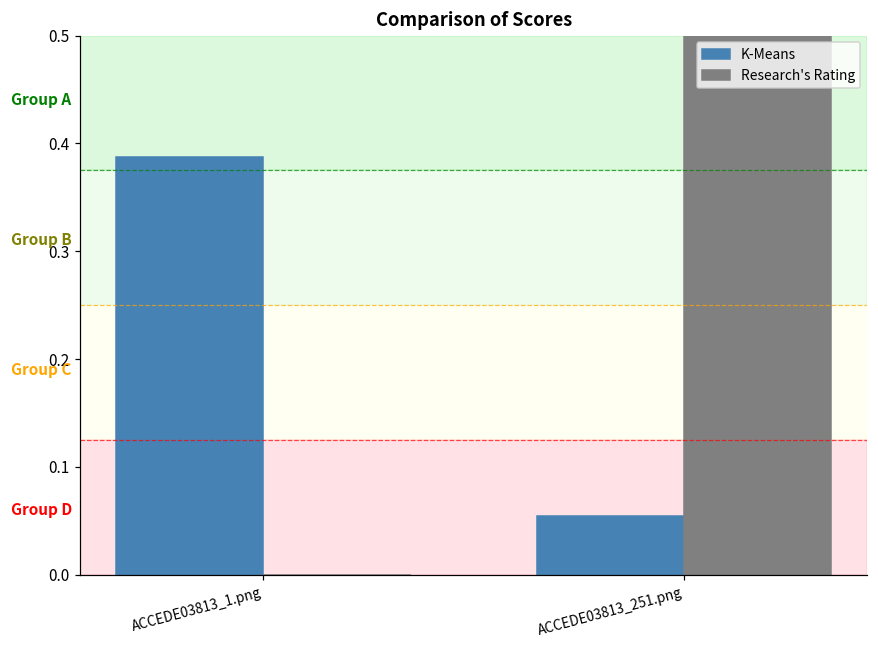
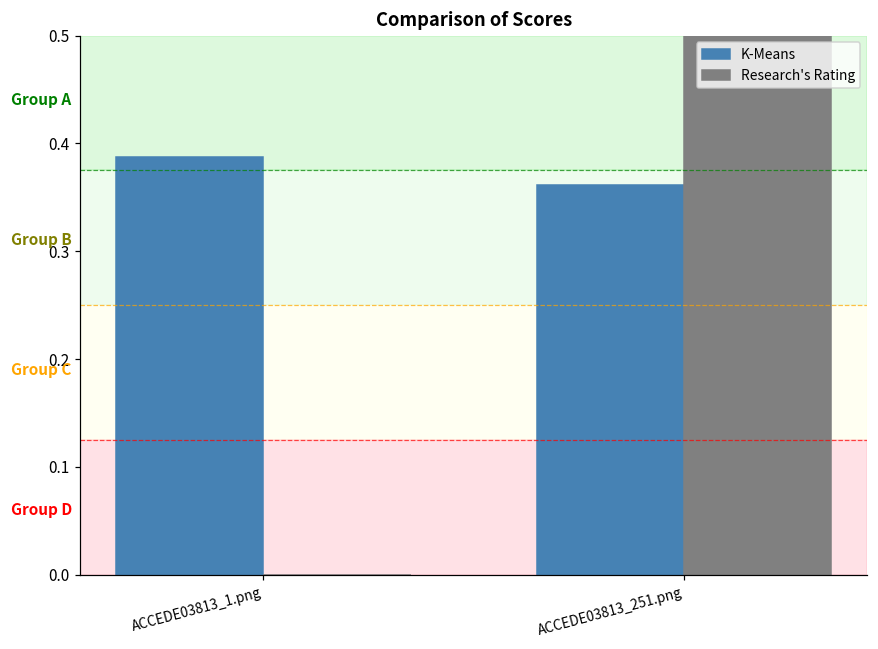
  {
    "K-Means": {
      "ACCEDE03813_1.png": 0.39,
-     "ACCEDE03813_251.png": 0.05
+     "ACCEDE03813_251.png": 0.36
    },
    "Research's Rating": {
      "ACCEDE03813_1.png": 0.00
    }
  }
